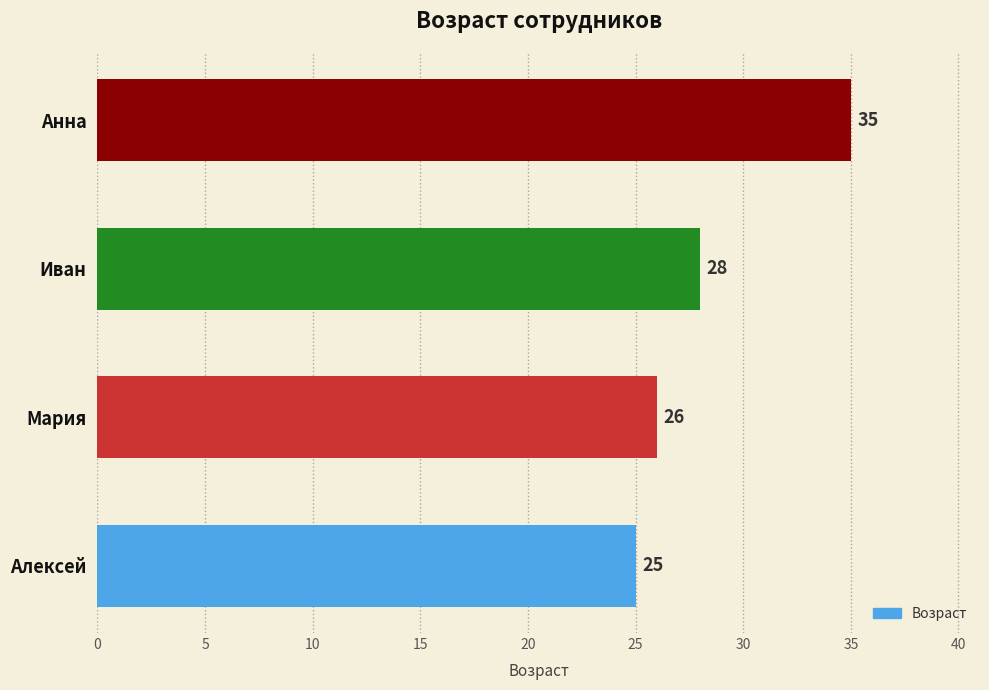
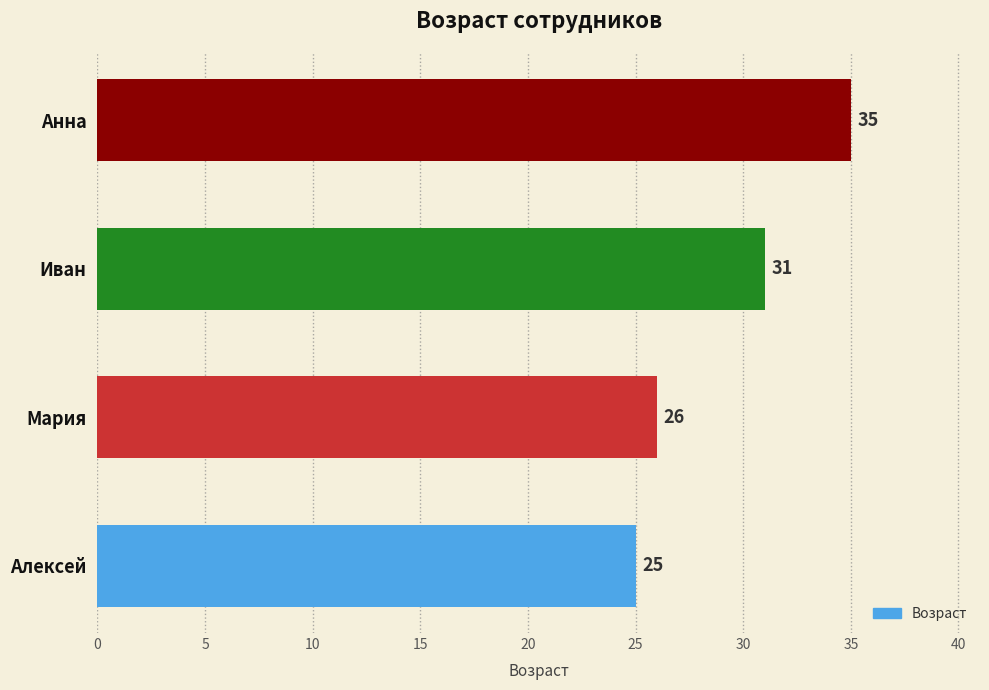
  {
    "Анна": 35,
-   "Иван": 28,
+   "Иван": 31,
    "Мария": 26,
    "Алексей": 25
  }
